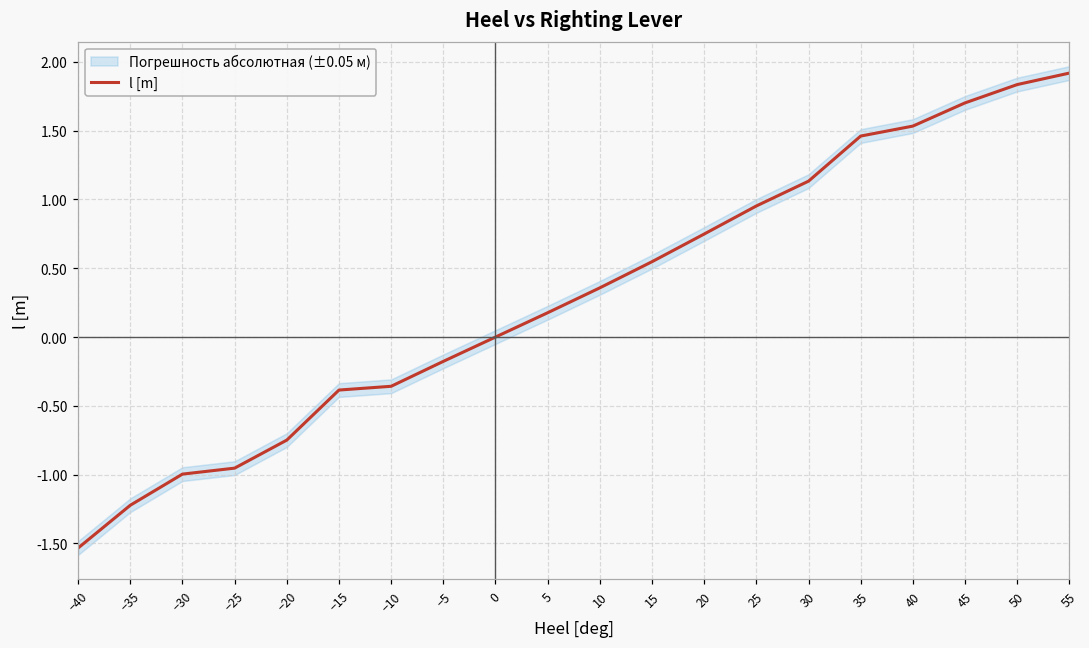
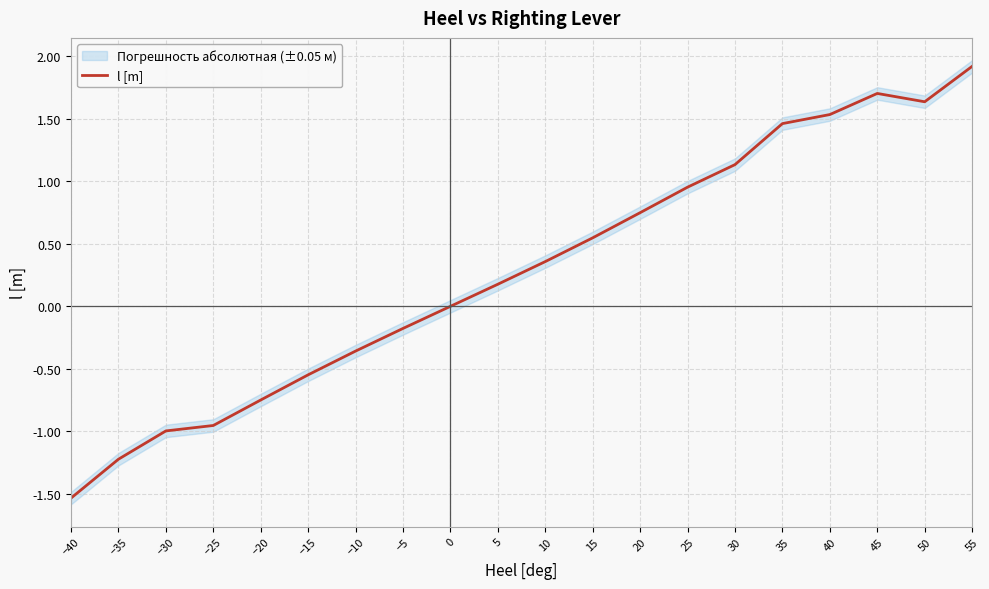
  {
    "l [m]": {
      "−40": -1.53,
      "−35": -1.22,
      "−30": -1.00,
      "−25": -0.95,
      "−20": -0.75,
-     "−15": -0.39,
+     "−15": -0.55,
      "−10": -0.36,
      "−5": -0.18,
      "0": 0.00,
      "5": 0.18,
      "10": 0.36,
      "15": 0.55,
      "20": 0.75,
      "25": 0.95,
      "30": 1.13,
      "35": 1.46,
      "40": 1.53,
      "45": 1.70,
-     "50": 1.83,
+     "50": 1.64,
      "55": 1.92
    }
  }
